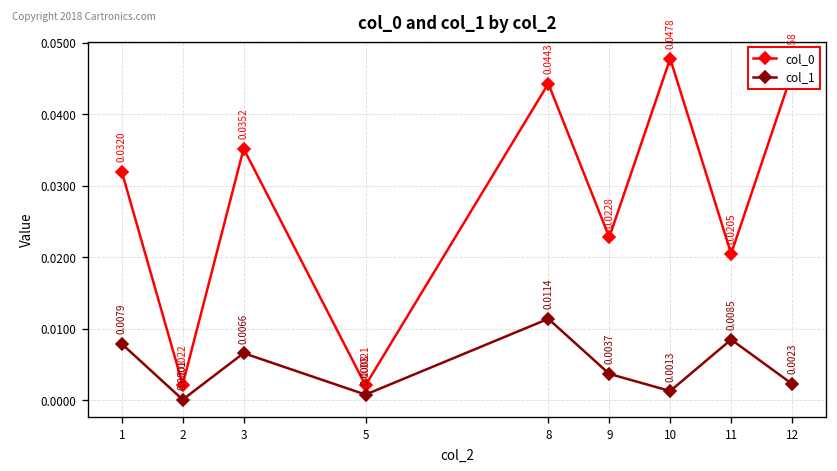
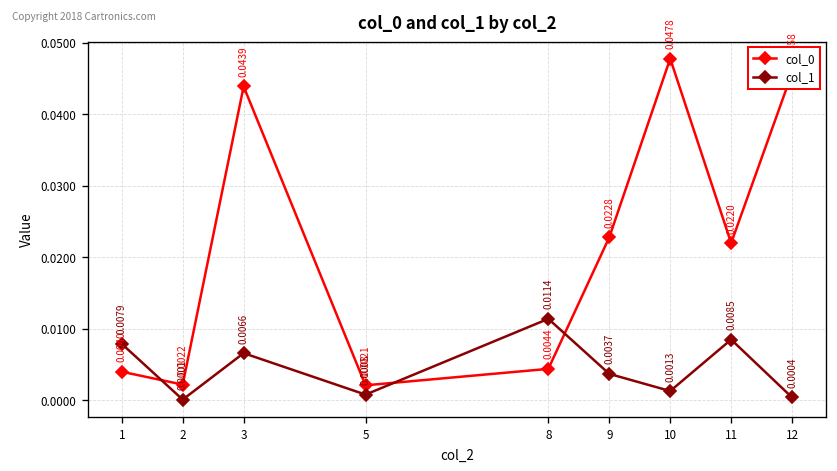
  {
    "col_0": {
-     "1": 0.0320,
-     "3": 0.0352,
-     "8": 0.0443,
+     "1": 0.0040,
+     "3": 0.0439,
+     "8": 0.0044,
      "9": 0.0228,
      "10": 0.0478,
-     "11": 0.0205
+     "11": 0.0220
    },
    "col_1": {
      "1": 0.0079,
      "3": 0.0066,
      "8": 0.0114,
      "9": 0.0037,
      "10": 0.0013,
      "11": 0.0085,
-     "12": 0.0023
+     "12": 0.0004
    }
  }
